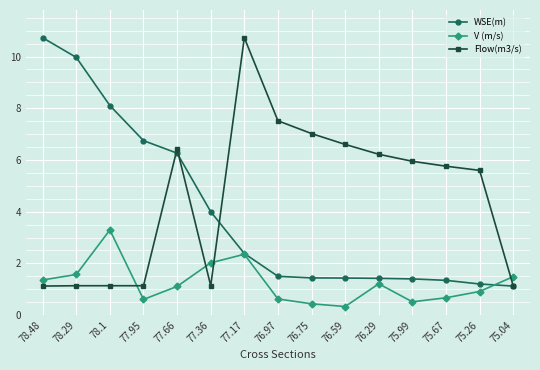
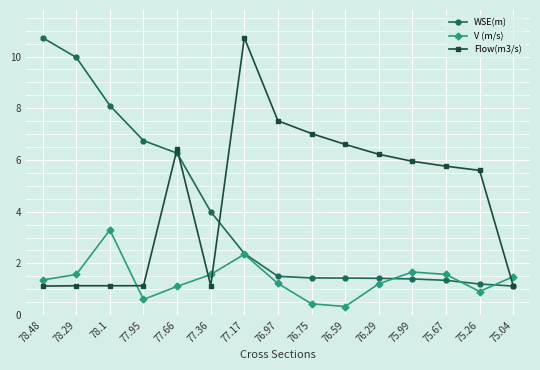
  {
    "V (m/s)": {
      "78.48": 1.4,
      "78.29": 1.6,
      "78.1": 3.3,
      "77.95": 0.6,
      "77.66": 1.1,
-     "77.36": 2.0,
-     "76.97": 0.6,
+     "77.36": 1.6,
+     "76.97": 1.2,
      "76.75": 0.4,
      "76.59": 0.3,
      "76.29": 1.2,
-     "75.99": 0.5,
-     "75.67": 0.7,
+     "75.99": 1.7,
+     "75.67": 1.6,
      "75.26": 0.9,
      "75.04": 1.5
    }
  }
